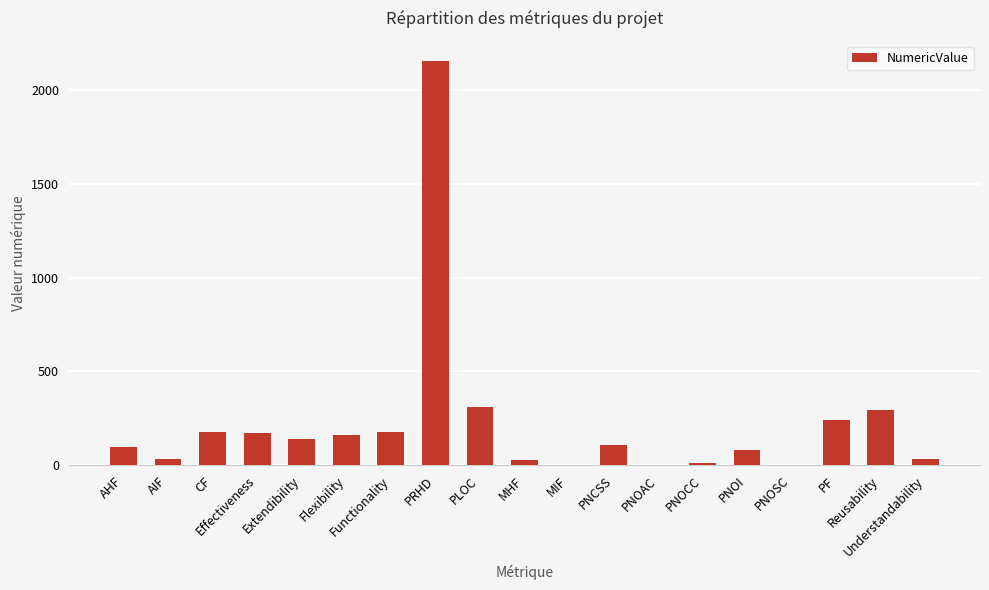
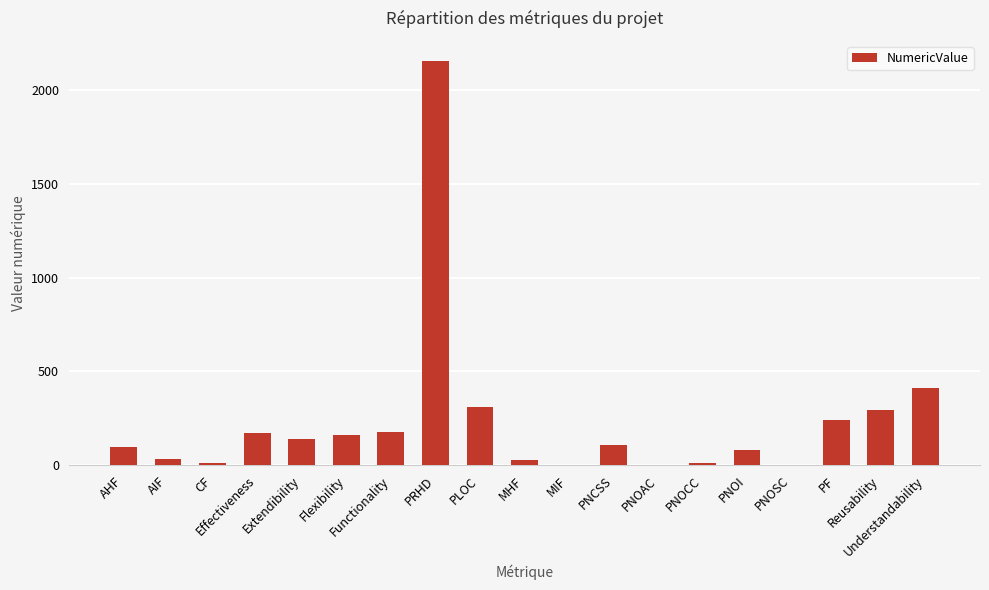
  {
    "AHF": 100,
    "AIF": 30,
-   "CF": 180,
+   "CF": 10,
    "Effectiveness": 170,
    "Extendibility": 140,
    "Flexibility": 160,
    "Functionality": 180,
    "PRHD": 2150,
    "PLOC": 310,
    "MHF": 30,
    "MIF": 0,
    "PNCSS": 110,
    "PNOAC": 0,
    "PNOI": 80,
    "PNOSC": 0,
    "PF": 240,
    "Reusability": 290,
-   "Understandability": 40
+   "Understandability": 410
  }
